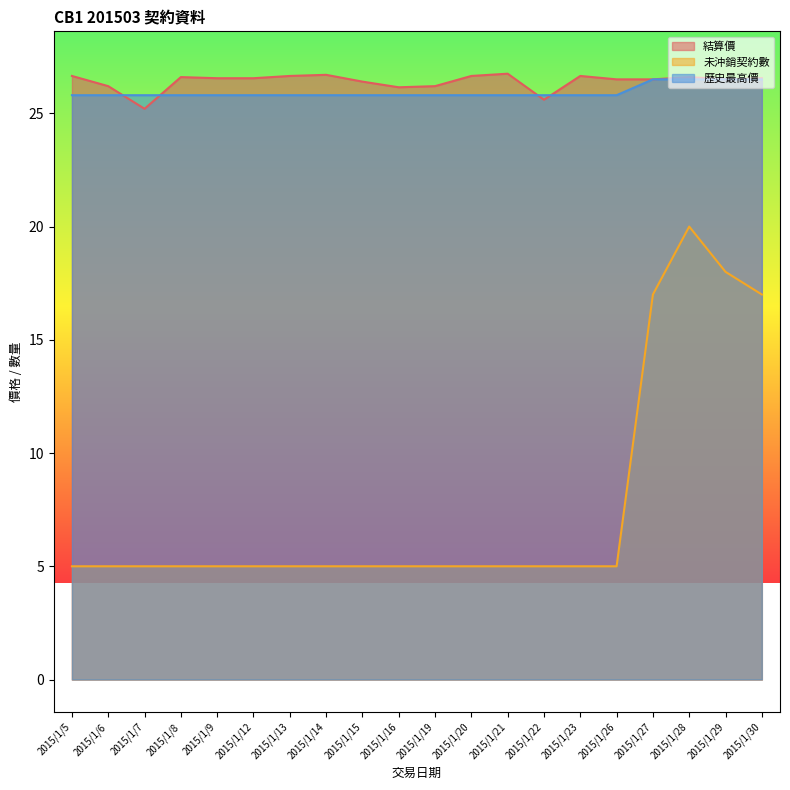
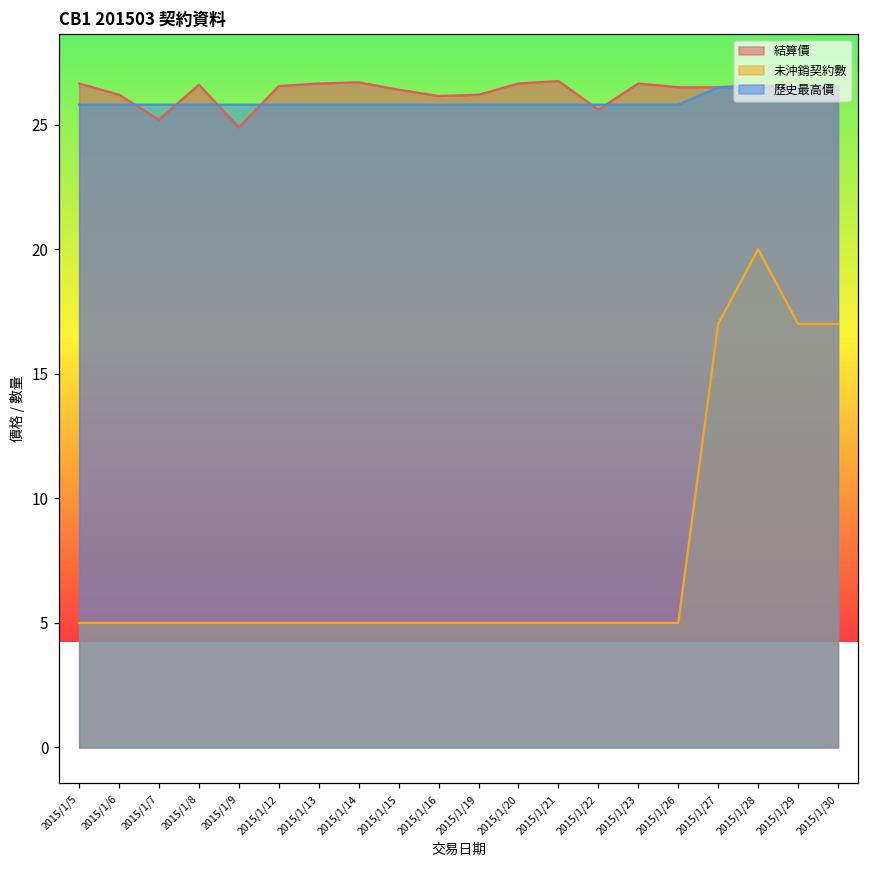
  {
    "結算價": {
      "2015/1/5": 26.7,
      "2015/1/6": 26.2,
      "2015/1/7": 25.2,
      "2015/1/8": 26.6,
-     "2015/1/9": 26.6,
+     "2015/1/9": 24.9,
      "2015/1/12": 26.6,
      "2015/1/13": 26.7,
      "2015/1/14": 26.7,
      "2015/1/15": 26.4,
      "2015/1/16": 26.2,
      "2015/1/19": 26.2,
      "2015/1/20": 26.7,
      "2015/1/21": 26.8,
      "2015/1/22": 25.6,
      "2015/1/23": 26.7,
      "2015/1/26": 26.5
    },
    "未沖銷契約數": {
      "2015/1/5": 5,
      "2015/1/6": 5,
      "2015/1/7": 5,
      "2015/1/8": 5,
      "2015/1/9": 5,
      "2015/1/12": 5,
      "2015/1/13": 5,
      "2015/1/14": 5,
      "2015/1/15": 5,
      "2015/1/16": 5,
      "2015/1/19": 5,
      "2015/1/20": 5,
      "2015/1/21": 5,
      "2015/1/22": 5,
      "2015/1/23": 5,
      "2015/1/26": 5,
      "2015/1/27": 17,
      "2015/1/28": 20,
-     "2015/1/29": 18,
+     "2015/1/29": 17,
      "2015/1/30": 17
    },
    "歷史最高價": {
      "2015/1/5": 25.8,
      "2015/1/6": 25.8,
      "2015/1/7": 25.8,
      "2015/1/8": 25.8,
      "2015/1/9": 25.8,
      "2015/1/12": 25.8,
      "2015/1/13": 25.8,
      "2015/1/14": 25.8,
      "2015/1/15": 25.8,
      "2015/1/16": 25.8,
      "2015/1/19": 25.8,
      "2015/1/20": 25.8,
      "2015/1/21": 25.8,
      "2015/1/22": 25.8,
      "2015/1/23": 25.8,
      "2015/1/26": 25.8
    }
  }
